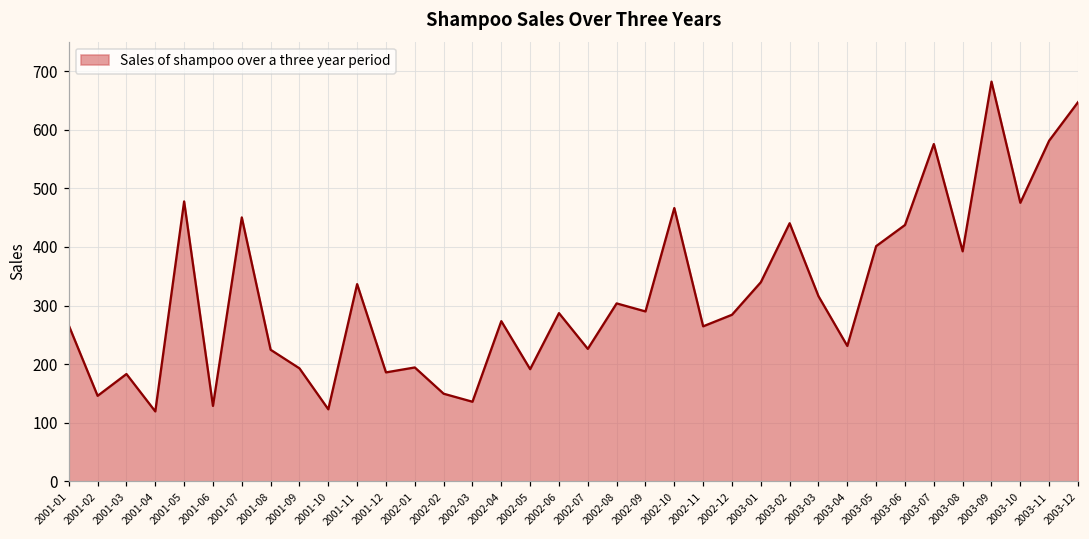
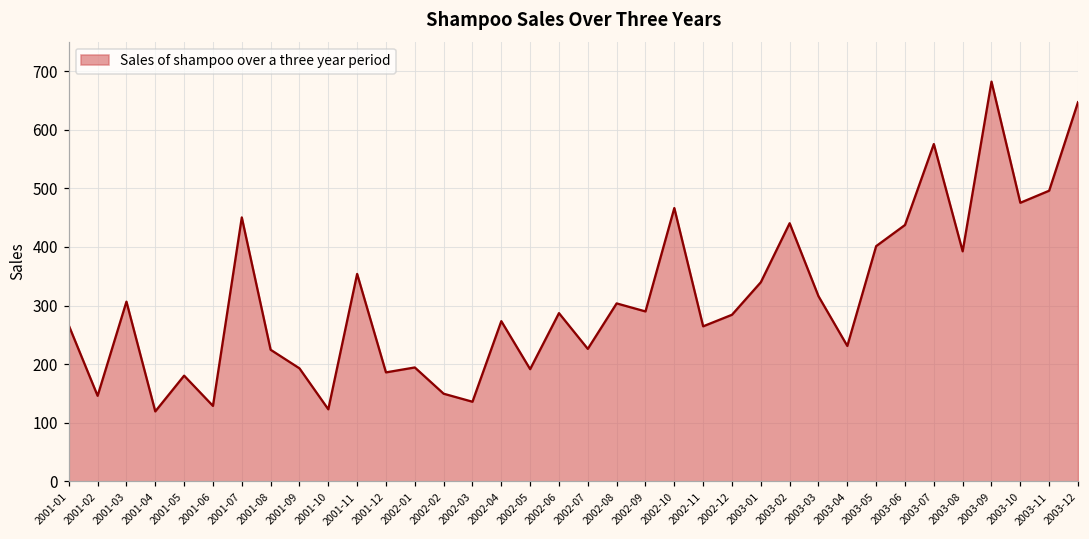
  {
    "2001-01": 270,
    "2001-02": 150,
-   "2001-03": 180,
+   "2001-03": 310,
    "2001-04": 120,
-   "2001-05": 480,
+   "2001-05": 180,
    "2001-06": 130,
    "2001-07": 450,
    "2001-08": 220,
    "2001-09": 190,
    "2001-10": 120,
-   "2001-11": 340,
+   "2001-11": 350,
    "2001-12": 190,
    "2002-01": 190,
    "2002-02": 150,
    "2002-03": 140,
    "2002-04": 270,
    "2002-05": 190,
    "2002-06": 290,
    "2002-07": 230,
    "2002-08": 300,
    "2002-09": 290,
    "2002-10": 470,
    "2002-11": 260,
    "2002-12": 280,
    "2003-01": 340,
    "2003-02": 440,
    "2003-03": 320,
    "2003-04": 230,
    "2003-05": 400,
    "2003-06": 440,
    "2003-07": 580,
    "2003-08": 390,
    "2003-09": 680,
    "2003-10": 480,
-   "2003-11": 580,
+   "2003-11": 500,
    "2003-12": 650
  }
